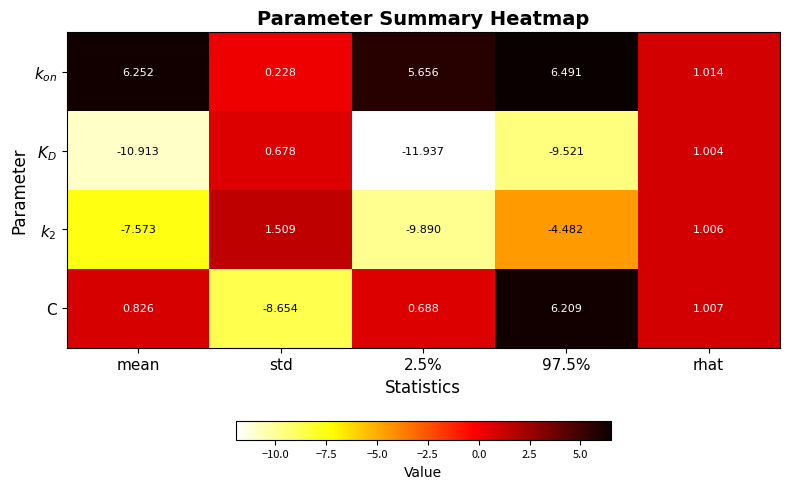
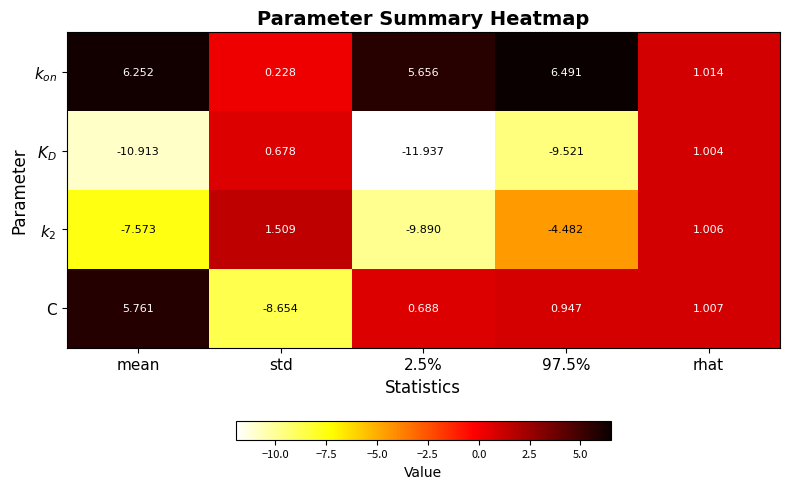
  {
    "C": {
-     "mean": 0.826,
+     "mean": 5.761,
      "std": -8.654,
      "2.5%": 0.688,
-     "97.5%": 6.209,
+     "97.5%": 0.947,
      "rhat": 1.007
    }
  }
